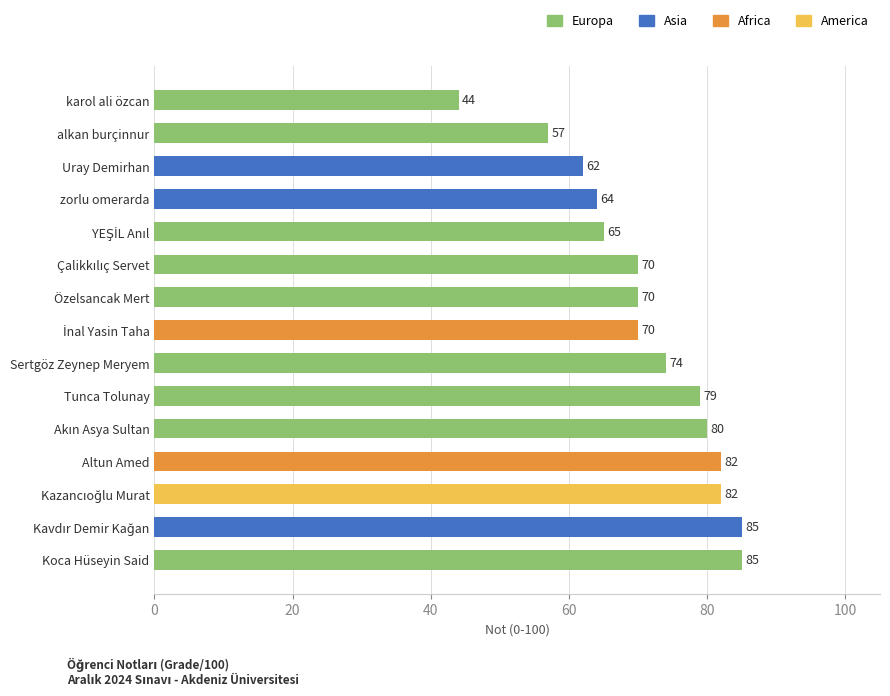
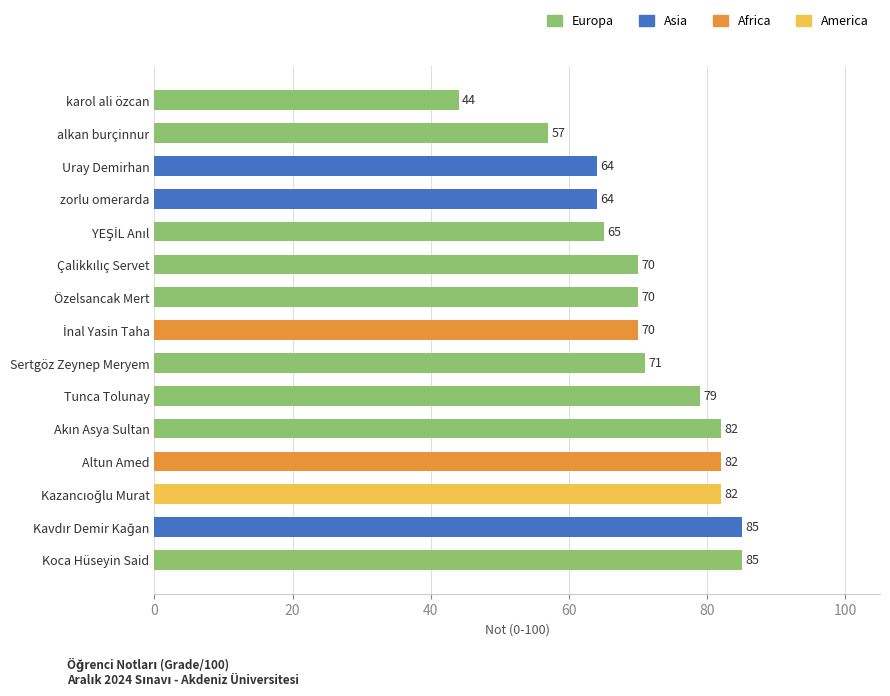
  {
    "karol ali özcan": 44,
    "alkan burçinnur": 57,
-   "Uray Demirhan": 62,
+   "Uray Demirhan": 64,
    "zorlu omerarda": 64,
    "YEŞİL Anıl": 65,
    "Çalikkılıç Servet": 70,
    "Özelsancak Mert": 70,
    "İnal Yasin Taha": 70,
-   "Sertgöz Zeynep Meryem": 74,
+   "Sertgöz Zeynep Meryem": 71,
    "Tunca Tolunay": 79,
-   "Akın Asya Sultan": 80,
+   "Akın Asya Sultan": 82,
    "Altun Amed": 82,
    "Kazancıoğlu Murat": 82,
    "Kavdır Demir Kağan": 85,
    "Koca Hüseyin Said": 85
  }
